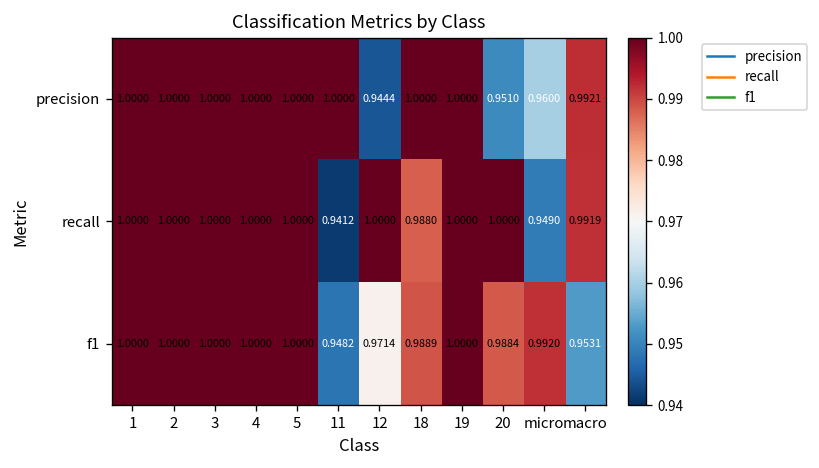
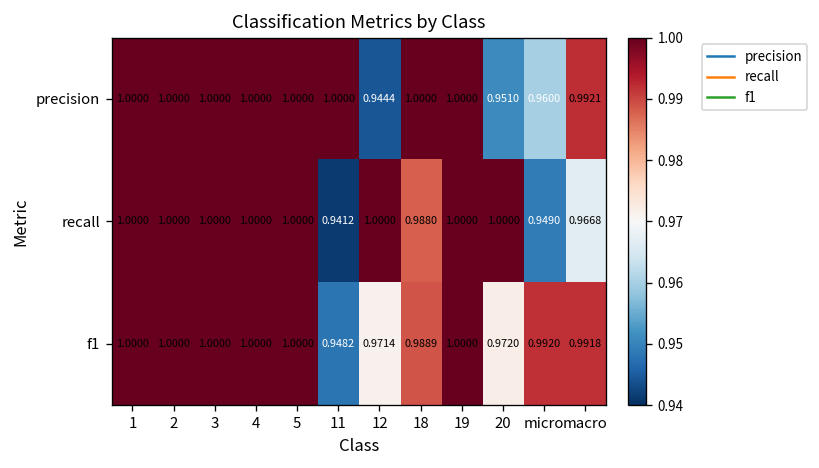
  {
    "precision": {
      "1": 1.0000,
      "2": 1.0000,
      "3": 1.0000,
      "4": 1.0000,
      "5": 1.0000,
      "11": 1.0000,
      "12": 0.9444,
      "18": 1.0000,
      "19": 1.0000,
      "20": 0.9510,
      "micro": 0.9600,
      "macro": 0.9921
    },
    "recall": {
      "1": 1.0000,
      "2": 1.0000,
      "3": 1.0000,
      "4": 1.0000,
      "5": 1.0000,
      "11": 0.9412,
      "12": 1.0000,
      "18": 0.9880,
      "19": 1.0000,
      "20": 1.0000,
      "micro": 0.9490,
-     "macro": 0.9919
+     "macro": 0.9668
    },
    "f1": {
      "1": 1.0000,
      "2": 1.0000,
      "3": 1.0000,
      "4": 1.0000,
      "5": 1.0000,
      "11": 0.9482,
      "12": 0.9714,
      "18": 0.9889,
      "19": 1.0000,
-     "20": 0.9884,
+     "20": 0.9720,
      "micro": 0.9920,
-     "macro": 0.9531
+     "macro": 0.9918
    }
  }
